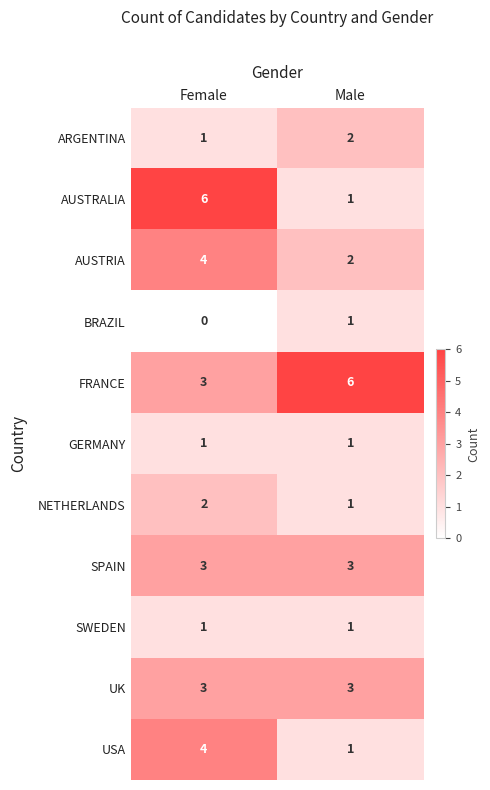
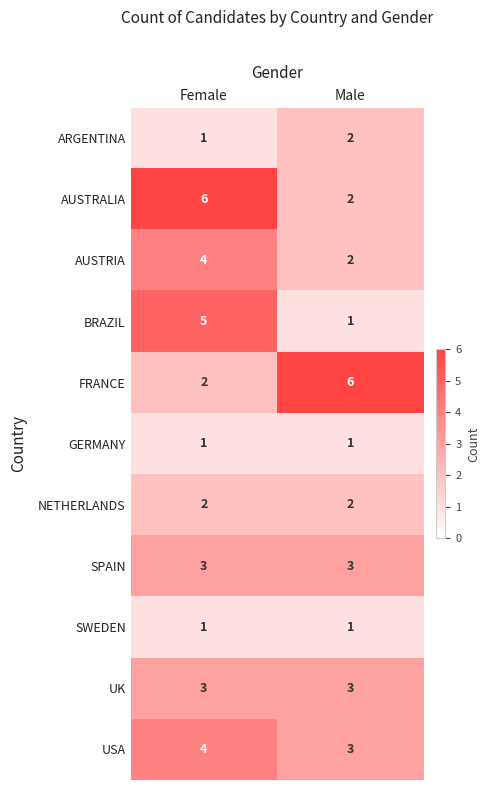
  {
    "ARGENTINA": {
      "Female": 1,
      "Male": 2
    },
    "AUSTRALIA": {
      "Female": 6,
-     "Male": 1
+     "Male": 2
    },
    "AUSTRIA": {
      "Female": 4,
      "Male": 2
    },
    "BRAZIL": {
-     "Female": 0,
+     "Female": 5,
      "Male": 1
    },
    "FRANCE": {
-     "Female": 3,
+     "Female": 2,
      "Male": 6
    },
    "GERMANY": {
      "Female": 1,
      "Male": 1
    },
    "NETHERLANDS": {
      "Female": 2,
-     "Male": 1
+     "Male": 2
    },
    "SPAIN": {
      "Female": 3,
      "Male": 3
    },
    "SWEDEN": {
      "Female": 1,
      "Male": 1
    },
    "UK": {
      "Female": 3,
      "Male": 3
    },
    "USA": {
      "Female": 4,
-     "Male": 1
+     "Male": 3
    }
  }
